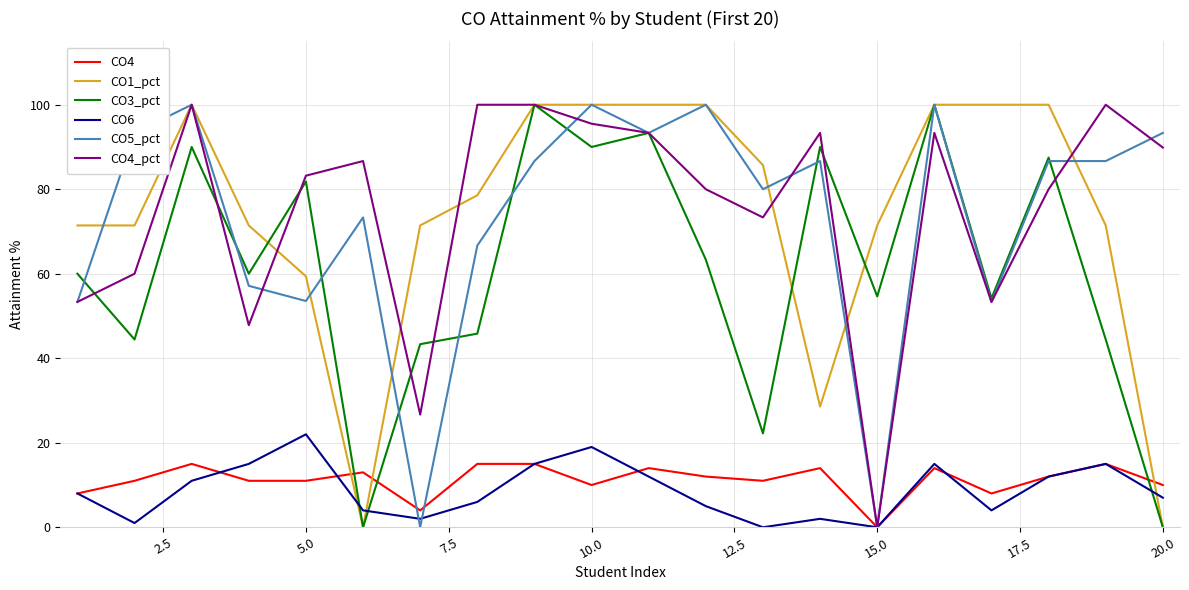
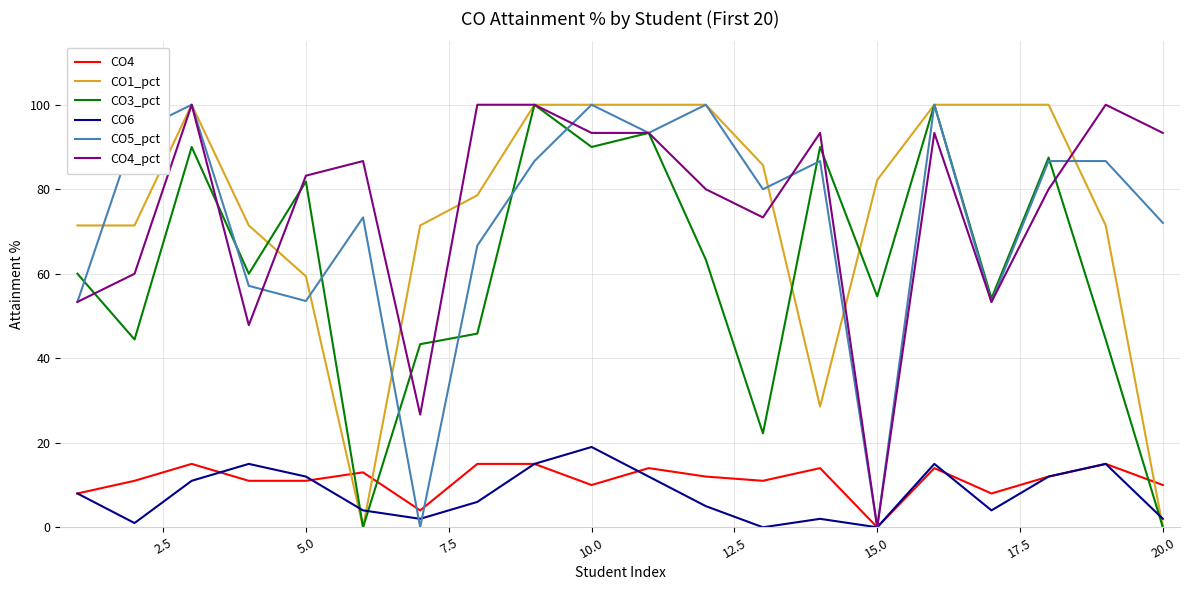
  {
    "CO4": {
      "5.0": 11,
      "10.0": 10,
      "20.0": 10
    },
    "CO1_pct": {
      "5.0": 59,
-     "15.0": 71
+     "15.0": 82
    },
    "CO3_pct": {
      "5.0": 82,
      "10.0": 90,
      "15.0": 55
    },
    "CO6": {
-     "5.0": 22,
+     "5.0": 12,
      "10.0": 19,
-     "20.0": 7
+     "20.0": 2
    },
    "CO5_pct": {
      "5.0": 54,
-     "20.0": 93
+     "20.0": 72
    },
    "CO4_pct": {
      "5.0": 83,
-     "10.0": 96,
-     "20.0": 90
+     "10.0": 93,
+     "20.0": 93
    }
  }
